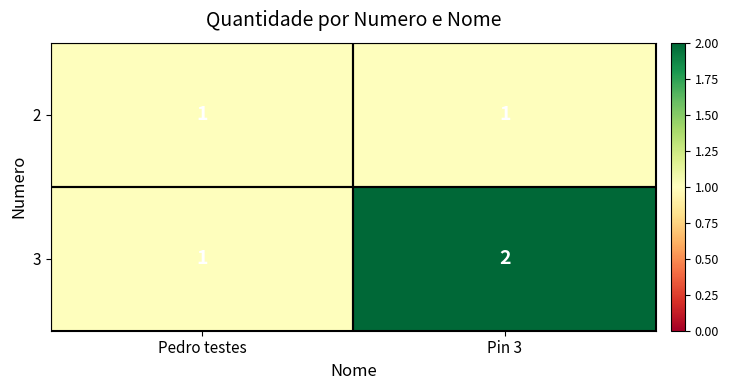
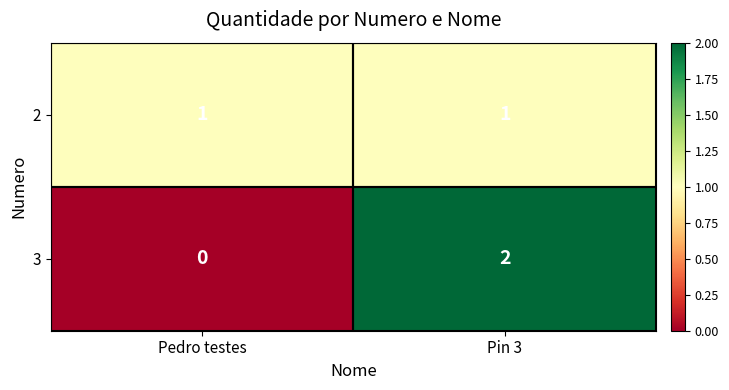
  {
    "2": {
      "Pedro testes": 1,
      "Pin 3": 1
    },
    "3": {
-     "Pedro testes": 1,
+     "Pedro testes": 0,
      "Pin 3": 2
    }
  }
